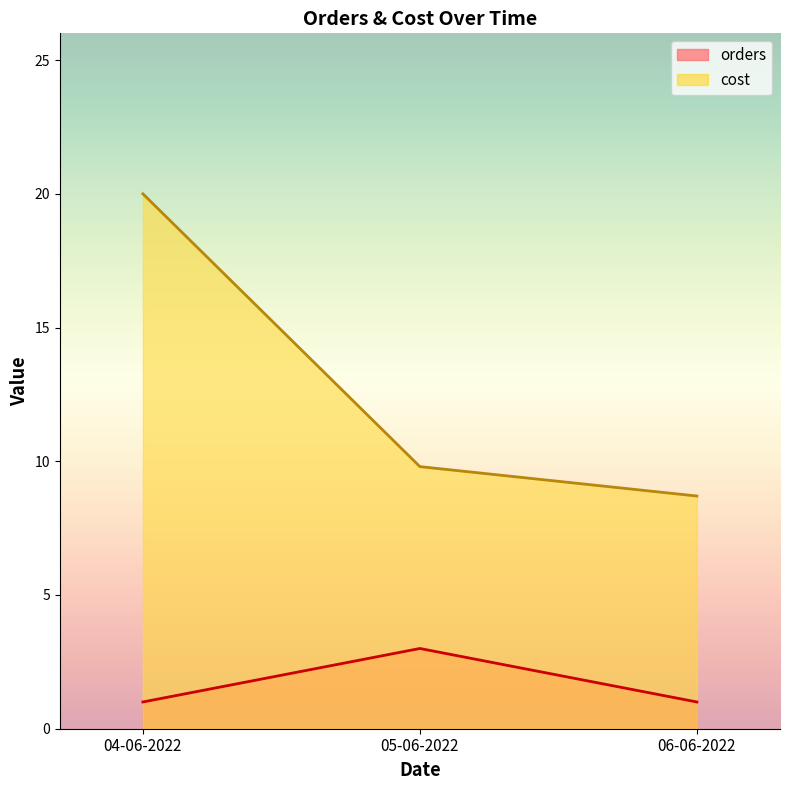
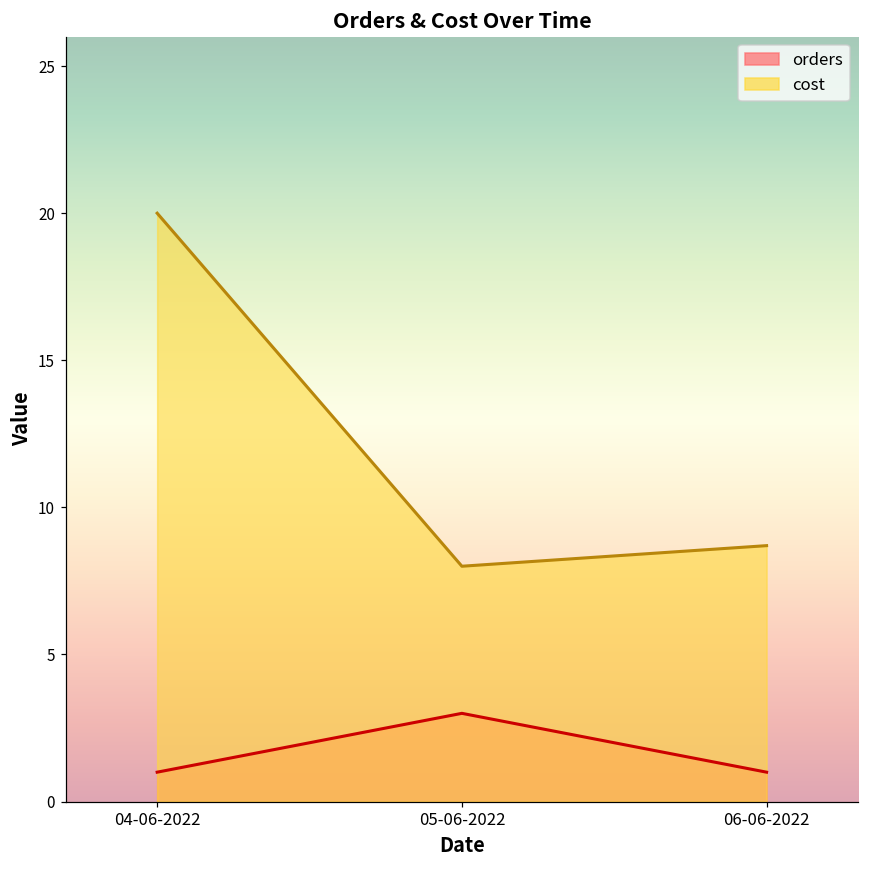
  {
    "orders": {
      "04-06-2022": 1.0,
      "05-06-2022": 3.0,
      "06-06-2022": 1.0
    },
    "cost": {
      "04-06-2022": 20.0,
-     "05-06-2022": 9.8,
+     "05-06-2022": 8.0,
      "06-06-2022": 8.7
    }
  }
